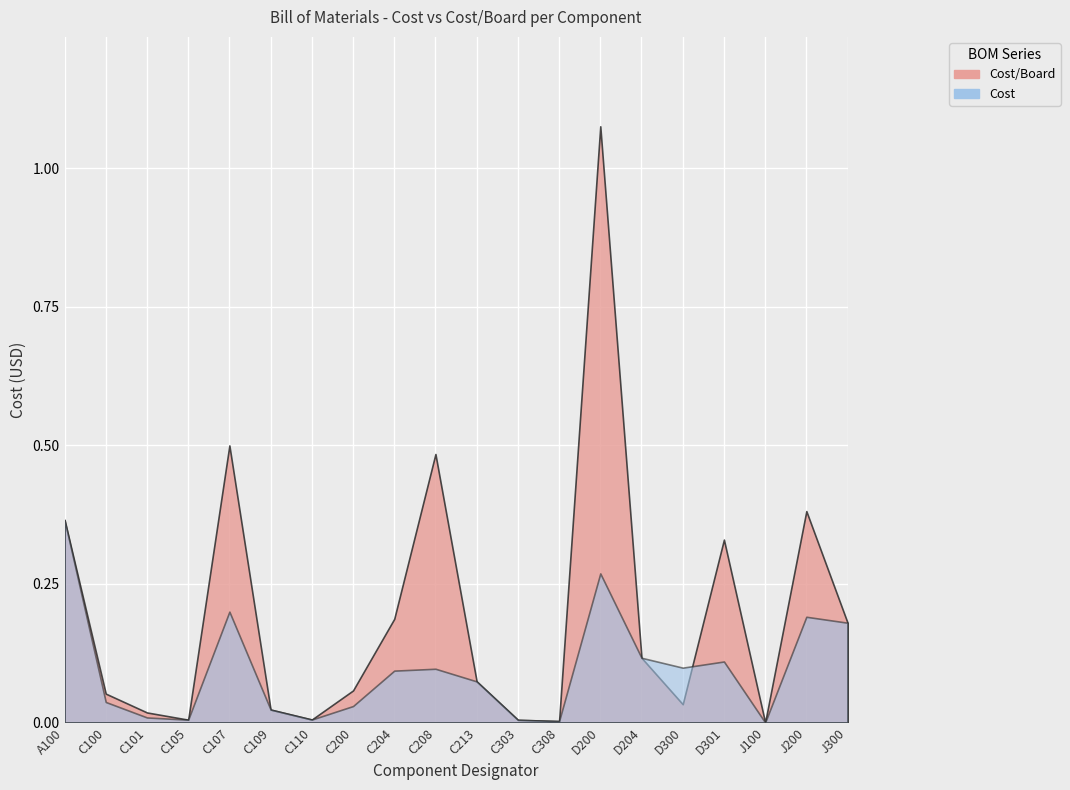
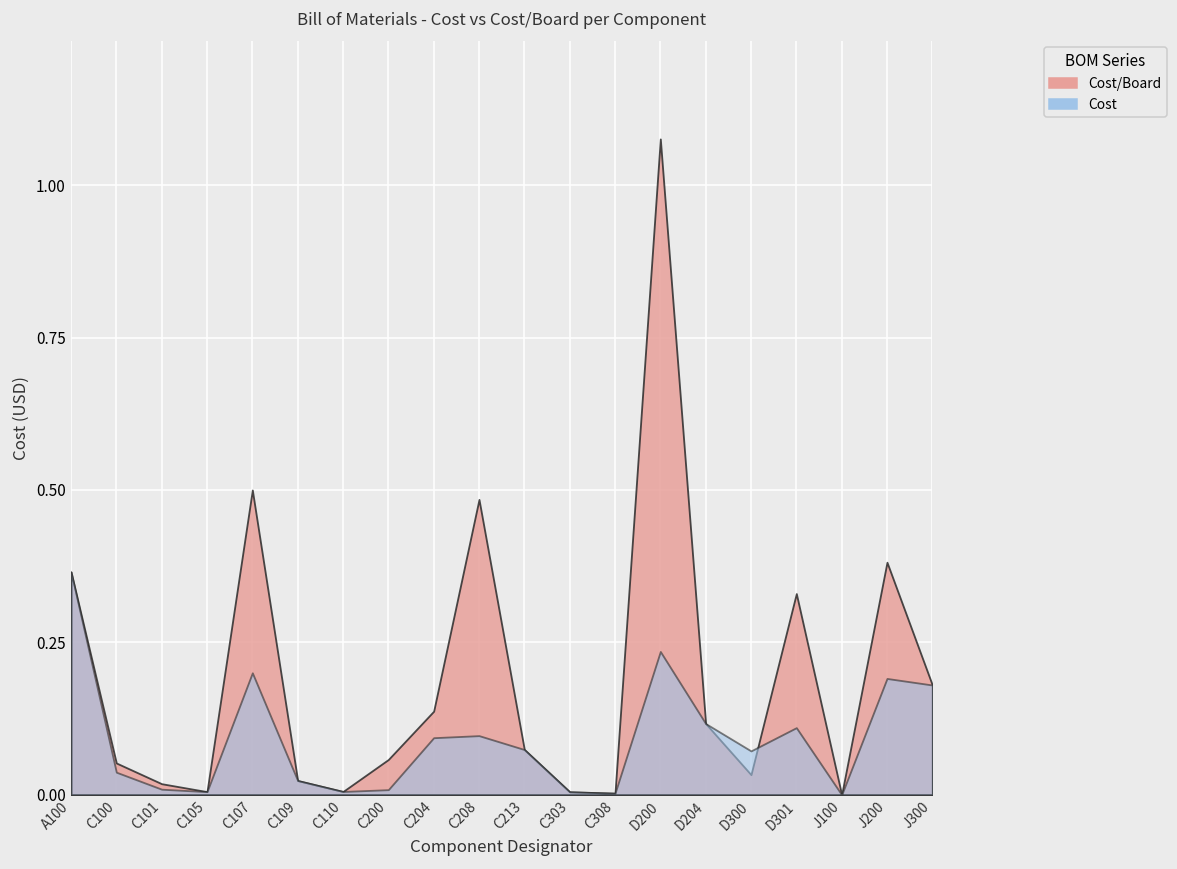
  {
    "Cost/Board": {
      "C100": 0.05,
      "C101": 0.02,
      "C107": 0.50,
      "C200": 0.06,
-     "C204": 0.19,
+     "C204": 0.14,
      "C208": 0.48,
      "D200": 1.08,
      "D300": 0.03,
      "D301": 0.33,
      "J200": 0.38
    },
    "Cost": {
      "C100": 0.04,
      "C101": 0.01,
      "C107": 0.20,
-     "C200": 0.03,
+     "C200": 0.01,
      "C204": 0.09,
      "C208": 0.10,
-     "D200": 0.27,
-     "D300": 0.10,
+     "D200": 0.24,
+     "D300": 0.07,
      "D301": 0.11,
      "J200": 0.19
    }
  }
